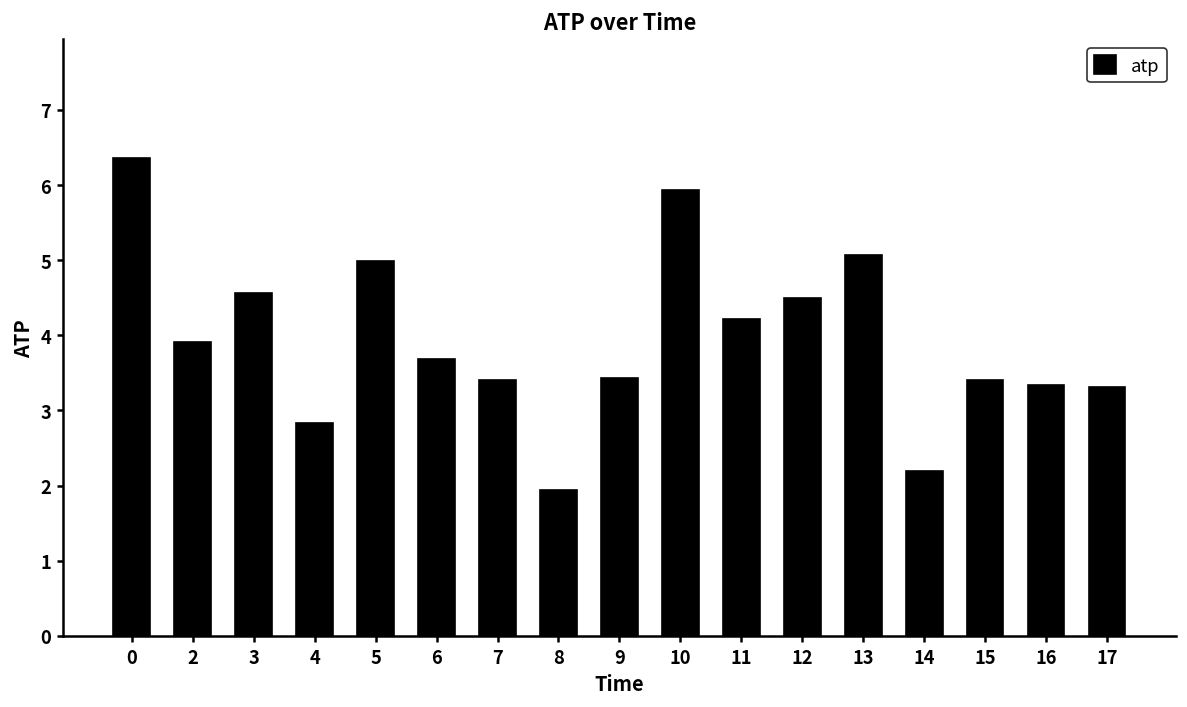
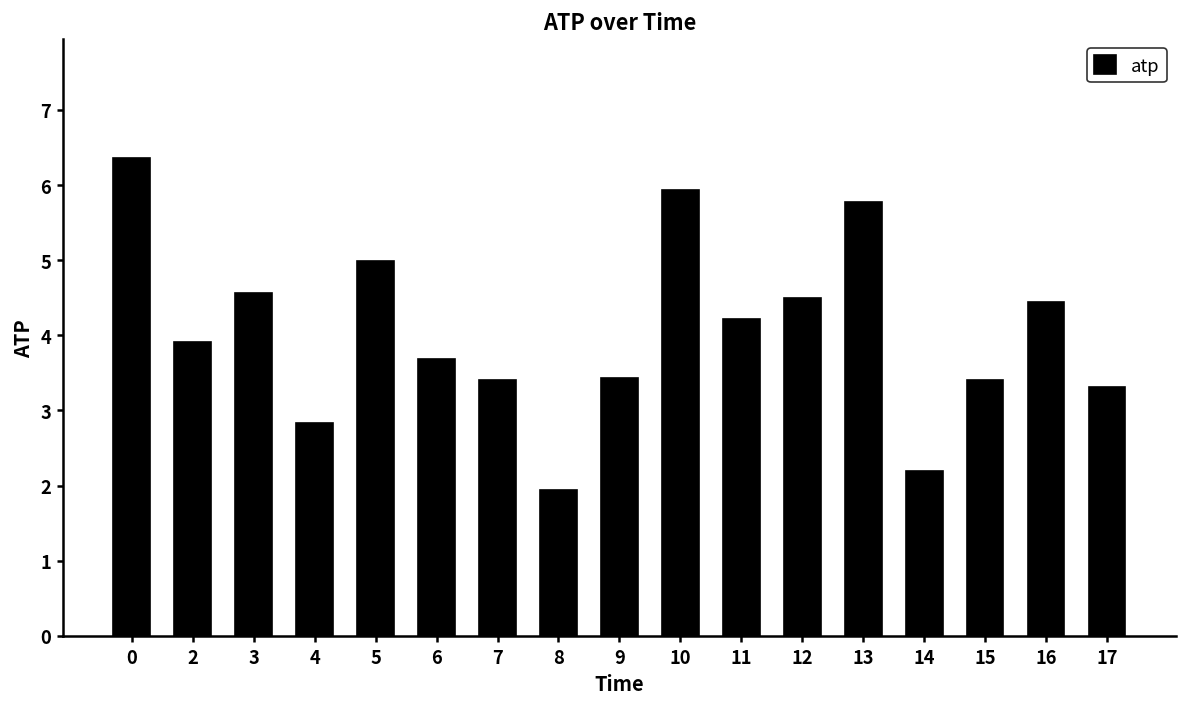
  {
    "0": 6.4,
    "2": 3.9,
    "3": 4.6,
    "4": 2.8,
    "5": 5.0,
    "6": 3.7,
    "7": 3.4,
    "8": 1.9,
    "9": 3.4,
    "10": 5.9,
    "11": 4.2,
    "12": 4.5,
-   "13": 5.1,
+   "13": 5.8,
    "14": 2.2,
    "15": 3.4,
-   "16": 3.3,
+   "16": 4.4,
    "17": 3.3
  }
